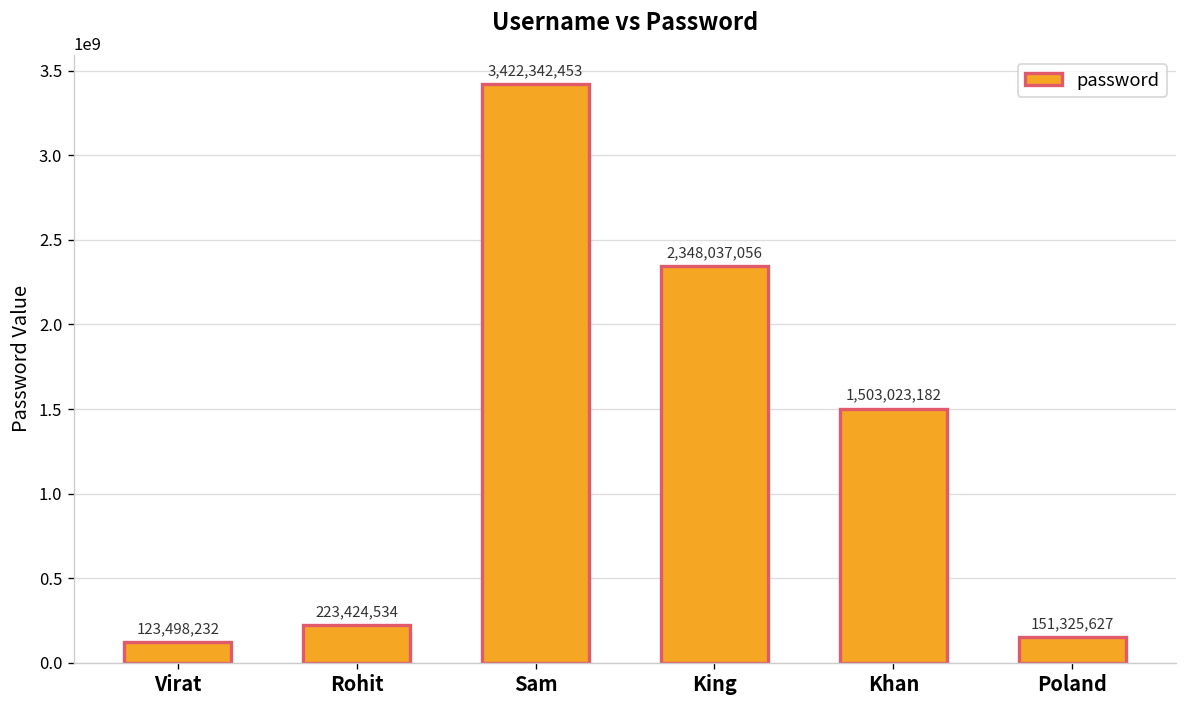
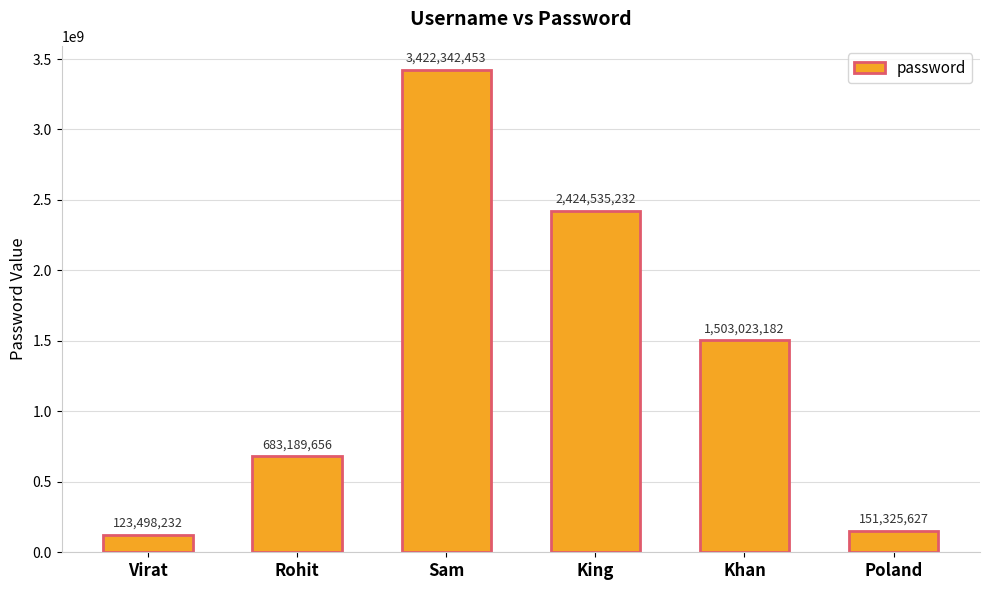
  {
    "Virat": "123,498,232",
-   "Rohit": "223,424,534",
+   "Rohit": "683,189,656",
    "Sam": "3,422,342,453",
-   "King": "2,348,037,056",
+   "King": "2,424,535,232",
    "Khan": "1,503,023,182",
    "Poland": "151,325,627"
  }
